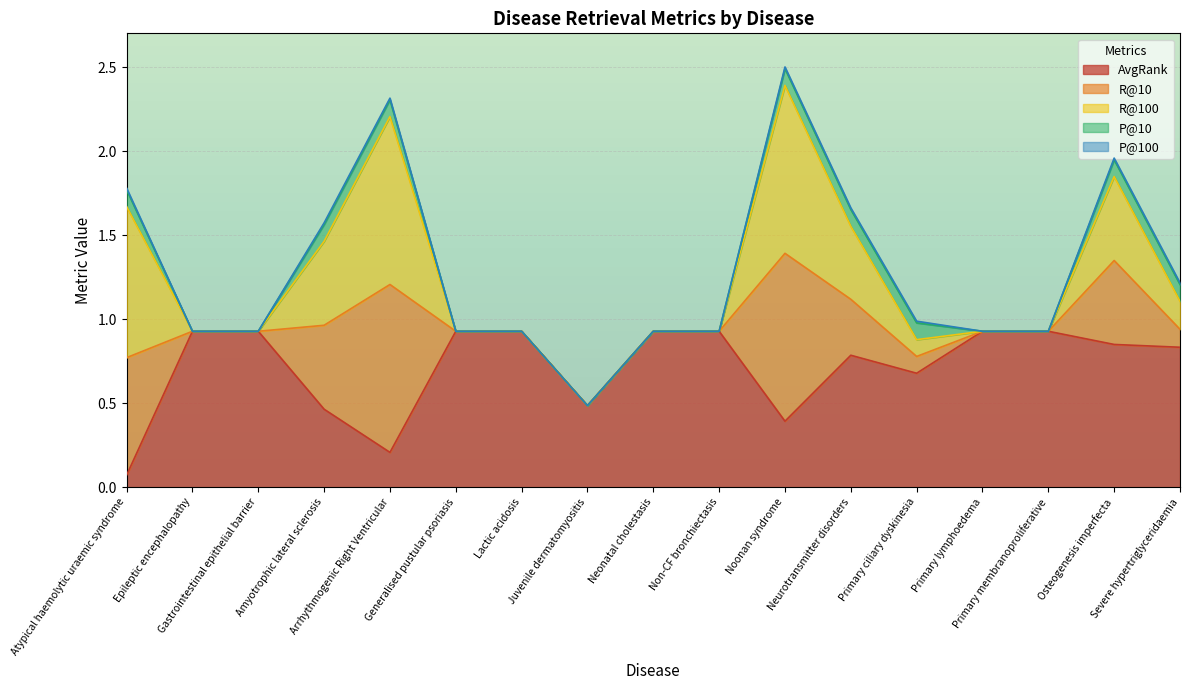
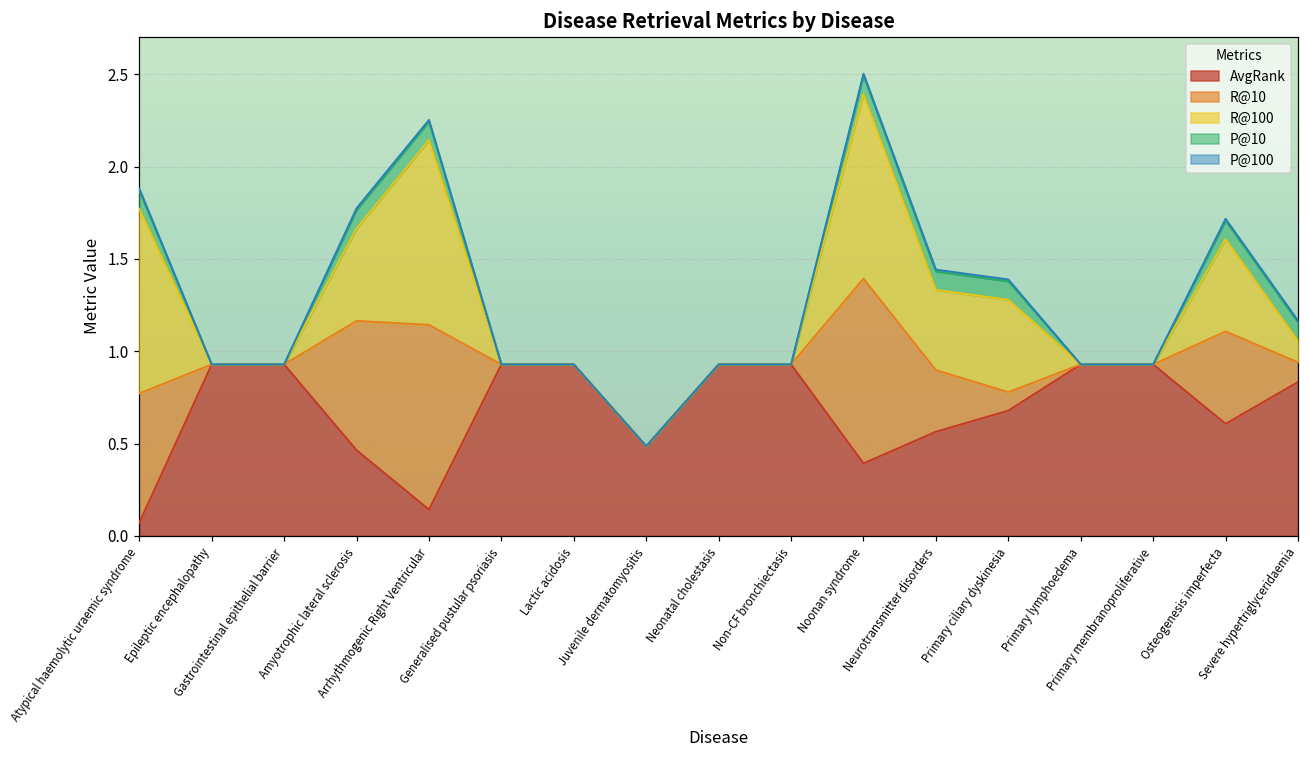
  {
    "AvgRank": {
      "Atypical haemolytic uraemic syndrome": 0.07,
      "Amyotrophic lateral sclerosis": 0.46,
-     "Arrhythmogenic Right Ventricular": 0.21,
+     "Arrhythmogenic Right Ventricular": 0.14,
      "Noonan syndrome": 0.39,
-     "Neurotransmitter disorders": 0.79,
+     "Neurotransmitter disorders": 0.56,
      "Primary ciliary dyskinesia": 0.68,
-     "Osteogenesis imperfecta": 0.85,
+     "Osteogenesis imperfecta": 0.61,
      "Severe hypertriglyceridaemia": 0.83
    },
    "R@10": {
      "Atypical haemolytic uraemic syndrome": 0.7,
-     "Amyotrophic lateral sclerosis": 0.5,
+     "Amyotrophic lateral sclerosis": 0.7,
      "Arrhythmogenic Right Ventricular": 1.0,
      "Noonan syndrome": 1.0,
      "Neurotransmitter disorders": 0.33,
      "Primary ciliary dyskinesia": 0.1,
      "Osteogenesis imperfecta": 0.5,
      "Severe hypertriglyceridaemia": 0.1
    },
    "R@100": {
-     "Atypical haemolytic uraemic syndrome": 0.9,
+     "Atypical haemolytic uraemic syndrome": 1.0,
      "Amyotrophic lateral sclerosis": 0.50,
      "Arrhythmogenic Right Ventricular": 1.00,
      "Noonan syndrome": 1.00,
      "Neurotransmitter disorders": 0.43,
-     "Primary ciliary dyskinesia": 0.1,
+     "Primary ciliary dyskinesia": 0.5,
      "Osteogenesis imperfecta": 0.50,
-     "Severe hypertriglyceridaemia": 0.17
+     "Severe hypertriglyceridaemia": 0.12
    }
  }
